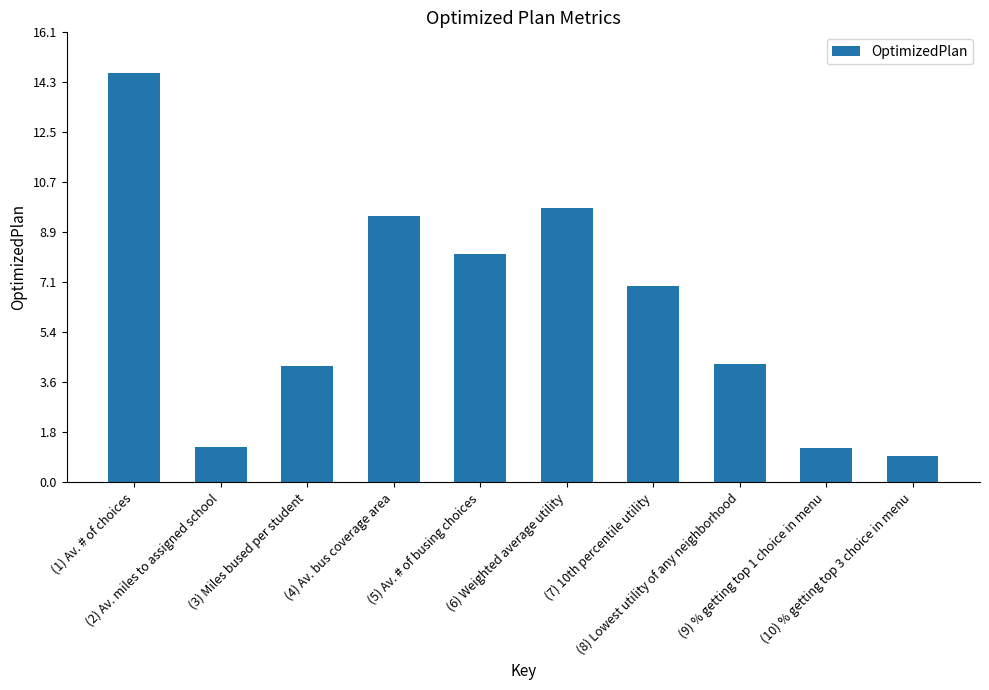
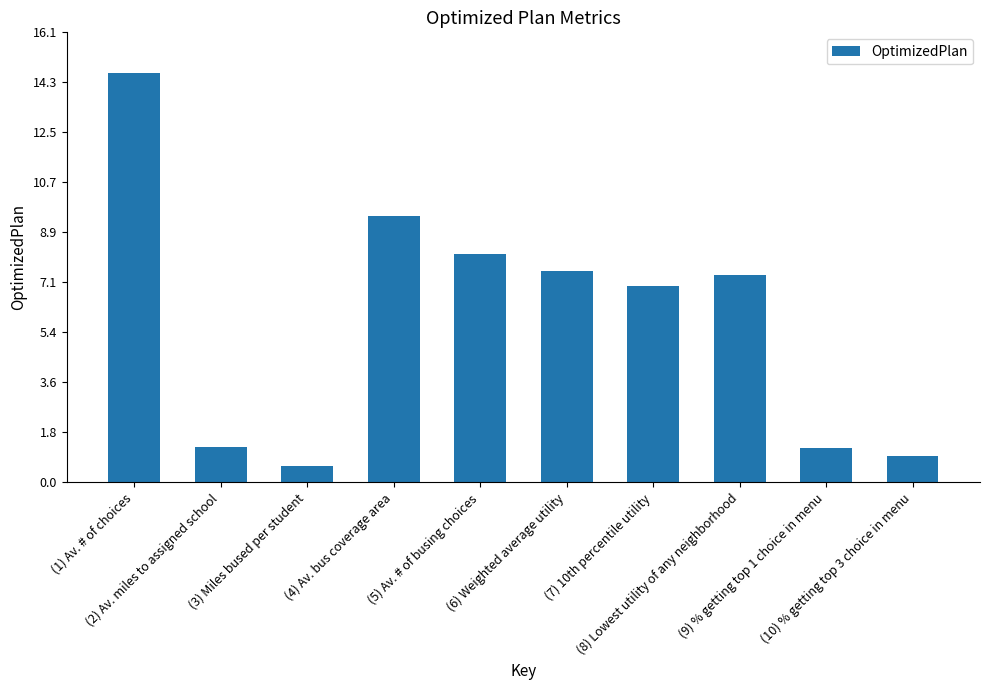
  {
    "(1) Av. # of choices": 14.6,
    "(2) Av. miles to assigned school": 1.3,
-   "(3) Miles bused per student": 4.1,
+   "(3) Miles bused per student": 0.6,
    "(4) Av. bus coverage area": 9.5,
    "(5) Av. # of busing choices": 8.2,
-   "(6) Weighted average utility": 9.8,
+   "(6) Weighted average utility": 7.6,
    "(7) 10th percentile utility": 7.0,
-   "(8) Lowest utility of any neighborhood": 4.2,
+   "(8) Lowest utility of any neighborhood": 7.4,
    "(9) % getting top 1 choice in menu": 1.2,
    "(10) % getting top 3 choice in menu": 0.9
  }
